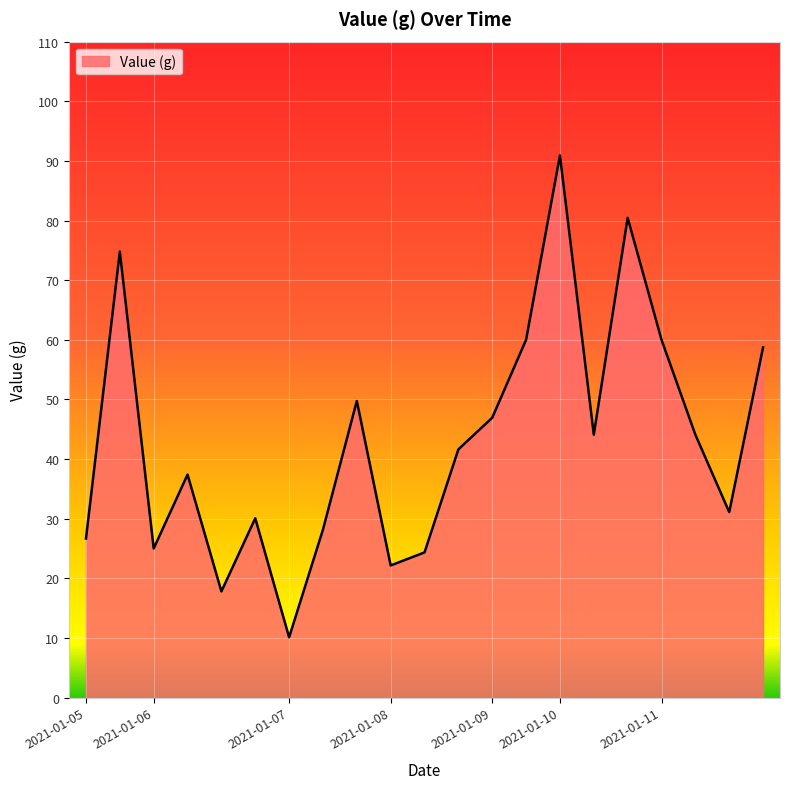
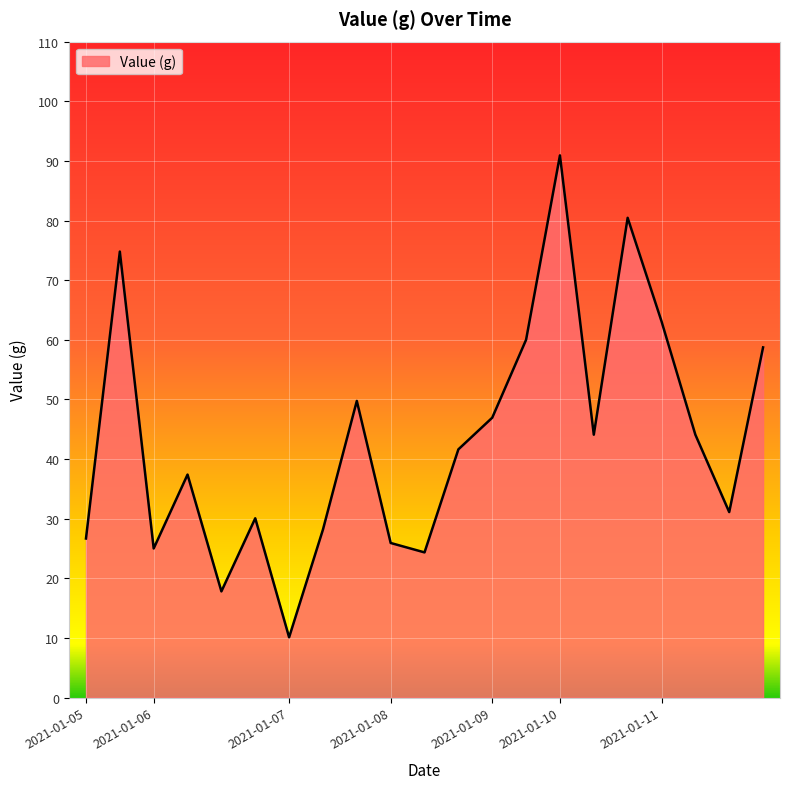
  {
    "2021-01-05": 27,
    "2021-01-06": 25,
    "2021-01-07": 10,
-   "2021-01-08": 22,
+   "2021-01-08": 26,
    "2021-01-09": 47,
    "2021-01-10": 91,
-   "2021-01-11": 60
+   "2021-01-11": 63
  }
